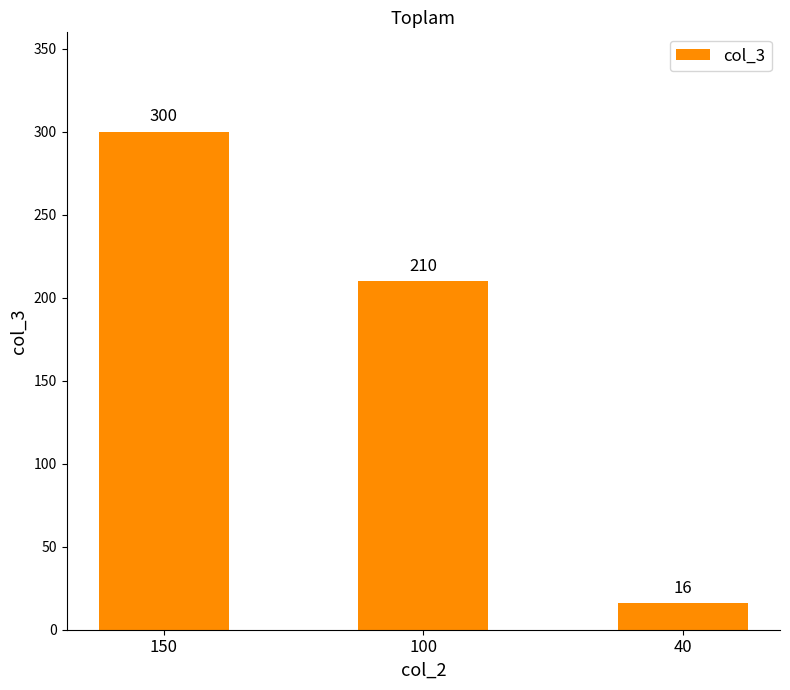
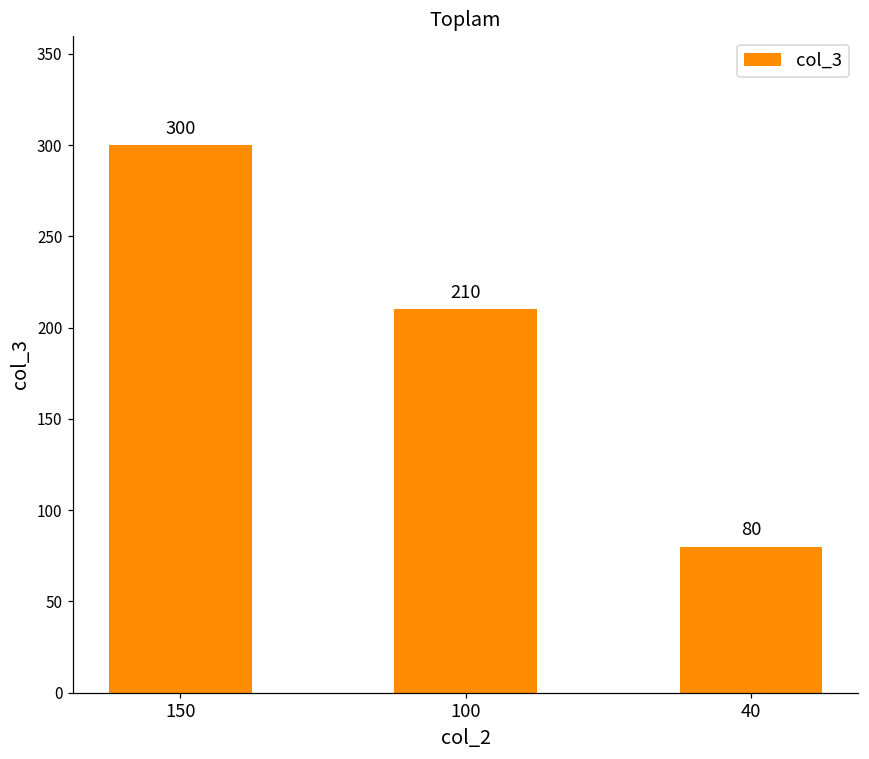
  {
    "150": 300,
    "100": 210,
-   "40": 16
+   "40": 80
  }
